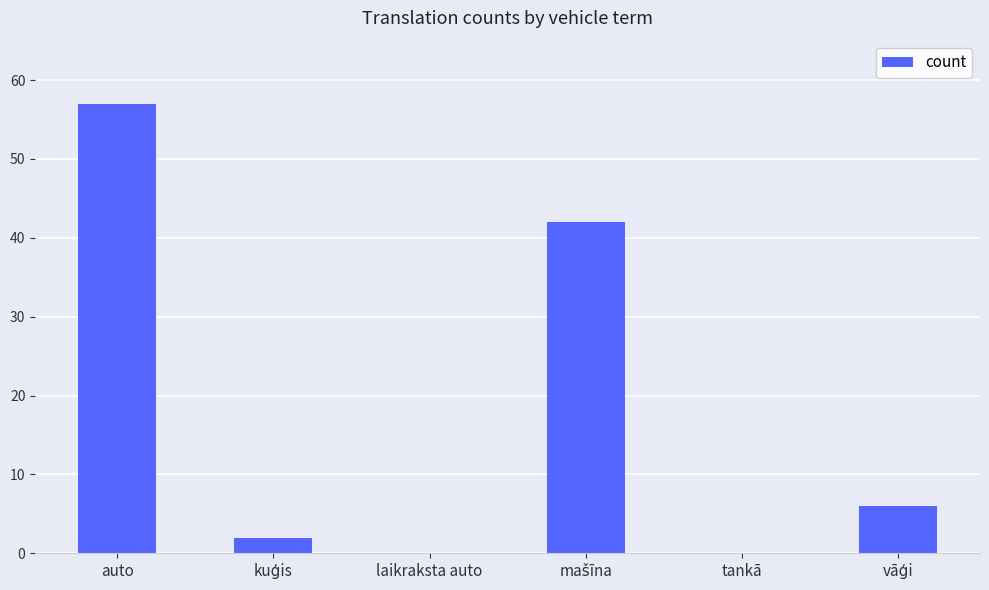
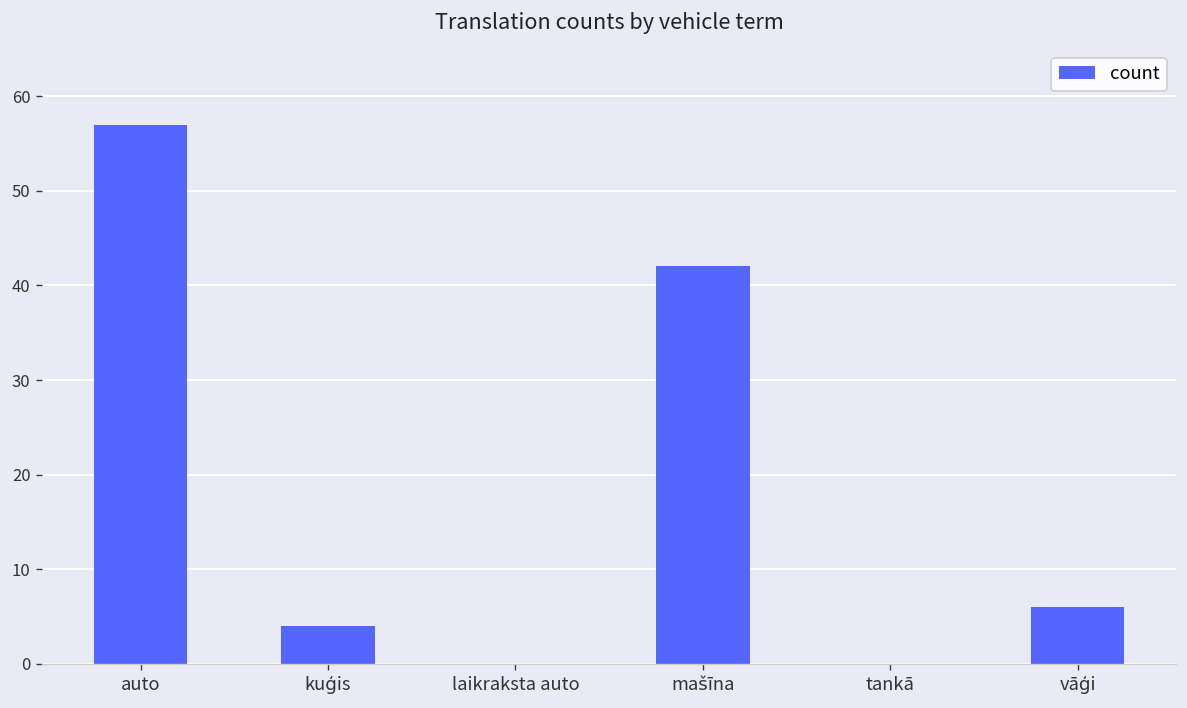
  {
    "auto": 57,
-   "kuģis": 2,
+   "kuģis": 4,
    "laikraksta auto": 0,
    "mašīna": 42,
    "tankā": 0,
    "vāģi": 6
  }
